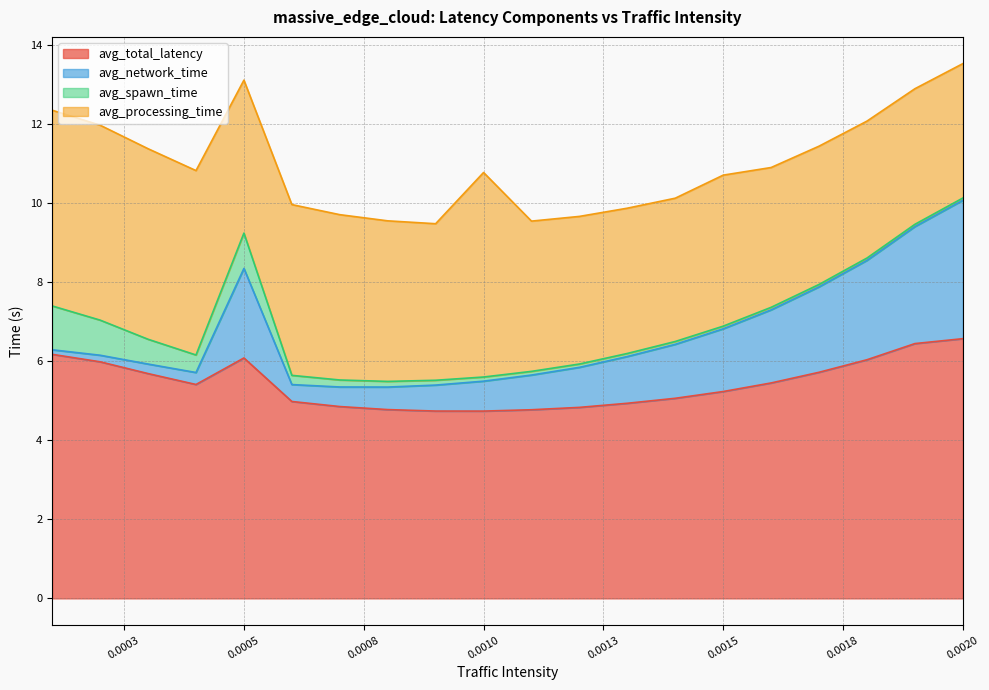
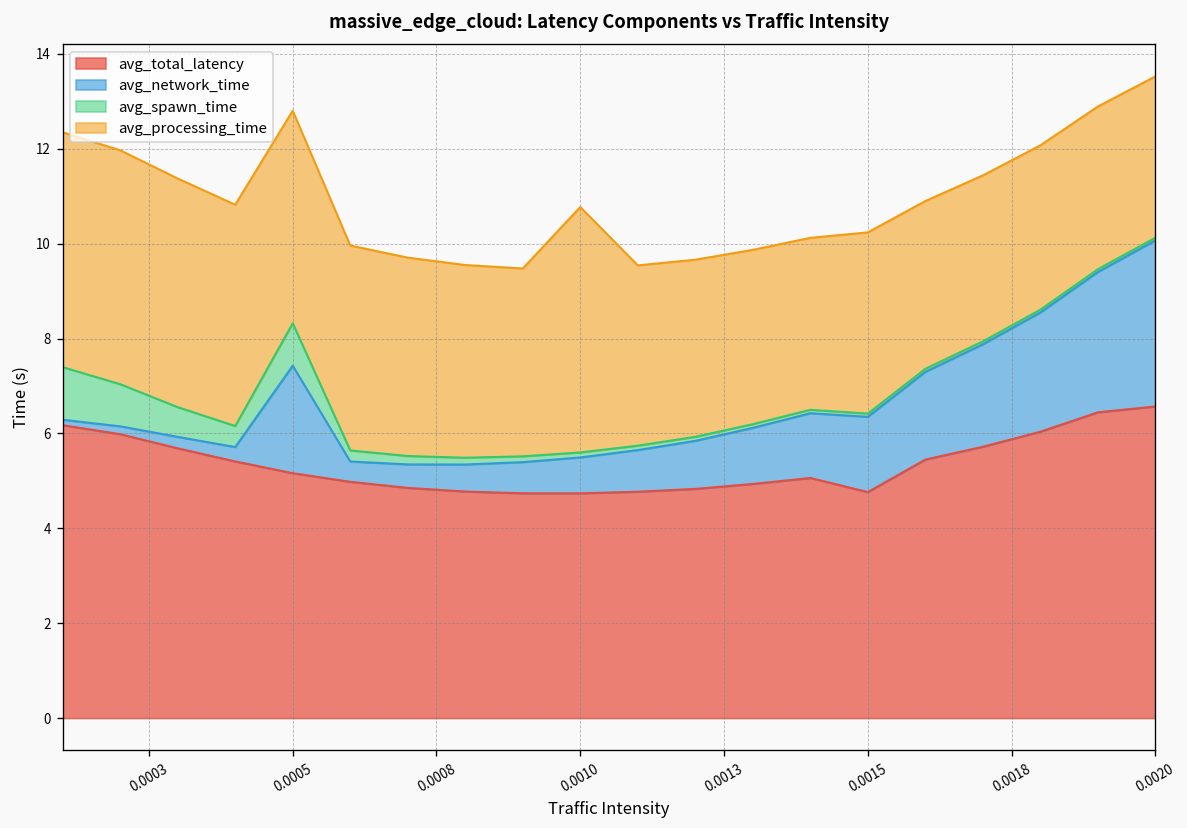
  {
    "avg_total_latency": {
-     "0.0005": 6.1,
+     "0.0005": 5.2,
      "0.0010": 4.7,
-     "0.0015": 5.2,
+     "0.0015": 4.8,
      "0.0020": 6.6
    },
    "avg_network_time": {
      "0.0005": 2.3,
      "0.0010": 0.8,
      "0.0015": 1.6
    },
    "avg_spawn_time": {
      "0.0005": 0.9,
      "0.0010": 0.1,
      "0.0015": 0.1
    },
    "avg_processing_time": {
-     "0.0005": 3.9,
+     "0.0005": 4.5,
      "0.0010": 5.2,
      "0.0015": 3.8,
      "0.0020": 3.4
    }
  }
